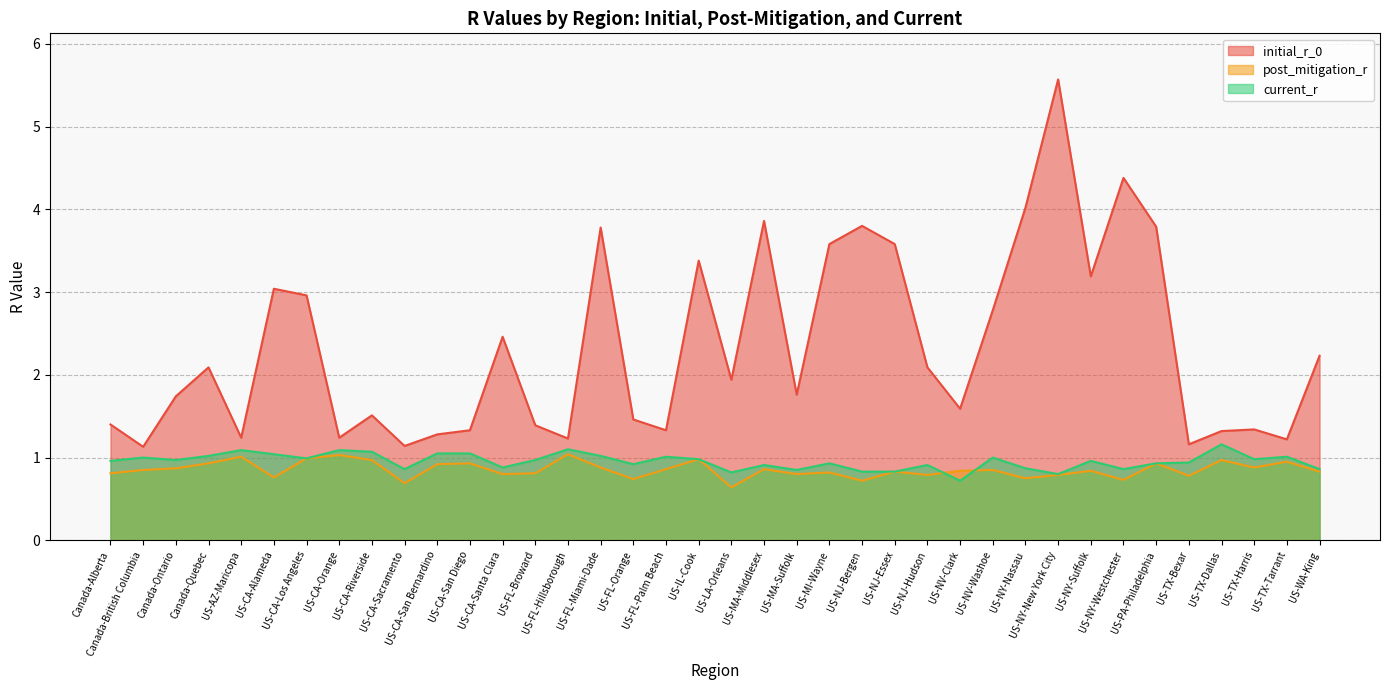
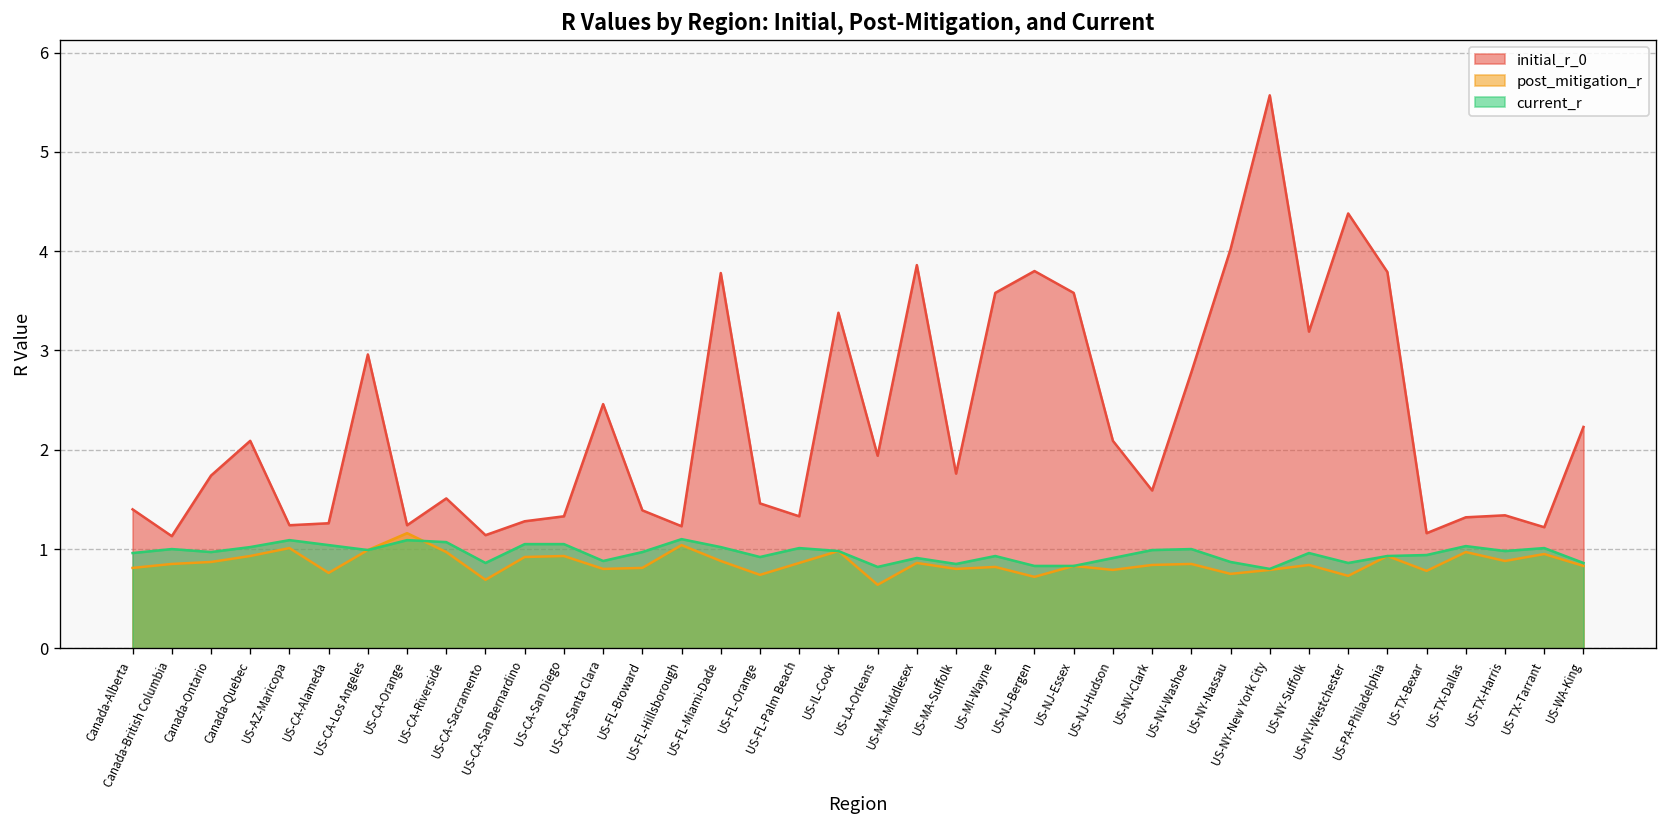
  {
    "initial_r_0": {
      "Canada-Alberta": 1.4,
      "Canada-British Columbia": 1.1,
      "Canada-Ontario": 1.7,
      "Canada-Quebec": 2.1,
      "US-AZ-Maricopa": 1.2,
-     "US-CA-Alameda": 3.0,
+     "US-CA-Alameda": 1.3,
      "US-CA-Los Angeles": 3.0,
      "US-CA-Orange": 1.2,
      "US-CA-Riverside": 1.5,
      "US-CA-Sacramento": 1.1,
      "US-CA-San Bernardino": 1.3,
      "US-CA-San Diego": 1.3,
      "US-CA-Santa Clara": 2.5,
      "US-FL-Broward": 1.4,
      "US-FL-Hillsborough": 1.2,
      "US-FL-Miami-Dade": 3.8,
      "US-FL-Orange": 1.5,
      "US-FL-Palm Beach": 1.3,
      "US-IL-Cook": 3.4,
      "US-LA-Orleans": 1.9,
      "US-MA-Middlesex": 3.9,
      "US-MA-Suffolk": 1.8,
      "US-MI-Wayne": 3.6,
      "US-NJ-Bergen": 3.8,
      "US-NJ-Essex": 3.6,
      "US-NJ-Hudson": 2.1,
      "US-NV-Clark": 1.6,
      "US-NV-Washoe": 2.8,
      "US-NY-Nassau": 4.0,
      "US-NY-New York City": 5.6,
      "US-NY-Suffolk": 3.2,
      "US-NY-Westchester": 4.4,
      "US-PA-Philadelphia": 3.8,
      "US-TX-Bexar": 1.2,
      "US-TX-Dallas": 1.3,
      "US-TX-Harris": 1.3,
      "US-TX-Tarrant": 1.2,
      "US-WA-King": 2.2
    },
    "post_mitigation_r": {
      "Canada-Alberta": 0.8,
      "Canada-British Columbia": 0.9,
      "Canada-Ontario": 0.9,
      "Canada-Quebec": 0.9,
      "US-AZ-Maricopa": 1.0,
      "US-CA-Alameda": 0.8,
-     "US-CA-Orange": 1.0,
+     "US-CA-Orange": 1.2,
      "US-CA-Riverside": 1.0,
      "US-CA-Sacramento": 0.7,
      "US-CA-San Bernardino": 0.9,
      "US-CA-San Diego": 0.9,
      "US-CA-Santa Clara": 0.8,
      "US-FL-Broward": 0.8,
      "US-FL-Hillsborough": 1.0,
      "US-FL-Miami-Dade": 0.9,
      "US-FL-Orange": 0.7,
      "US-FL-Palm Beach": 0.9,
      "US-LA-Orleans": 0.6,
      "US-MA-Middlesex": 0.9,
      "US-MA-Suffolk": 0.8,
      "US-MI-Wayne": 0.8,
      "US-NJ-Bergen": 0.7,
      "US-NJ-Hudson": 0.8,
      "US-NV-Clark": 0.8,
      "US-NV-Washoe": 0.9,
      "US-NY-Nassau": 0.8,
      "US-NY-Suffolk": 0.8,
      "US-NY-Westchester": 0.7,
      "US-TX-Bexar": 0.8,
      "US-TX-Dallas": 1.0,
      "US-TX-Harris": 0.9,
      "US-TX-Tarrant": 1.0
    },
    "current_r": {
      "Canada-Alberta": 1.0,
      "Canada-British Columbia": 1.0,
      "Canada-Ontario": 1.0,
      "Canada-Quebec": 1.0,
      "US-AZ-Maricopa": 1.1,
      "US-CA-Alameda": 1.0,
      "US-CA-Orange": 1.1,
      "US-CA-Riverside": 1.1,
      "US-CA-Sacramento": 0.9,
      "US-CA-San Bernardino": 1.1,
      "US-CA-San Diego": 1.1,
      "US-CA-Santa Clara": 0.9,
      "US-FL-Broward": 1.0,
      "US-FL-Hillsborough": 1.1,
      "US-FL-Miami-Dade": 1.0,
      "US-FL-Orange": 0.9,
      "US-FL-Palm Beach": 1.0,
      "US-LA-Orleans": 0.8,
      "US-MA-Middlesex": 0.9,
      "US-MA-Suffolk": 0.9,
      "US-MI-Wayne": 0.9,
      "US-NJ-Bergen": 0.8,
      "US-NJ-Hudson": 0.9,
-     "US-NV-Clark": 0.7,
+     "US-NV-Clark": 1.0,
      "US-NV-Washoe": 1.0,
      "US-NY-Nassau": 0.9,
      "US-NY-Suffolk": 1.0,
      "US-NY-Westchester": 0.9,
      "US-TX-Bexar": 0.9,
-     "US-TX-Dallas": 1.2,
+     "US-TX-Dallas": 1.0,
      "US-TX-Harris": 1.0,
      "US-TX-Tarrant": 1.0
    }
  }
